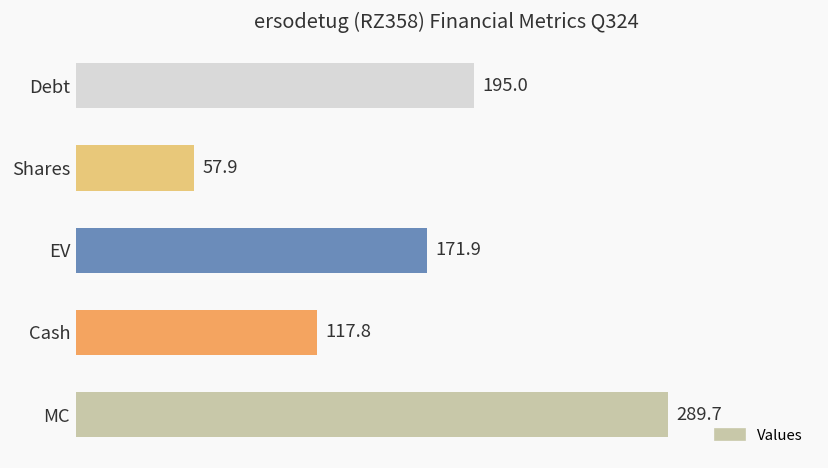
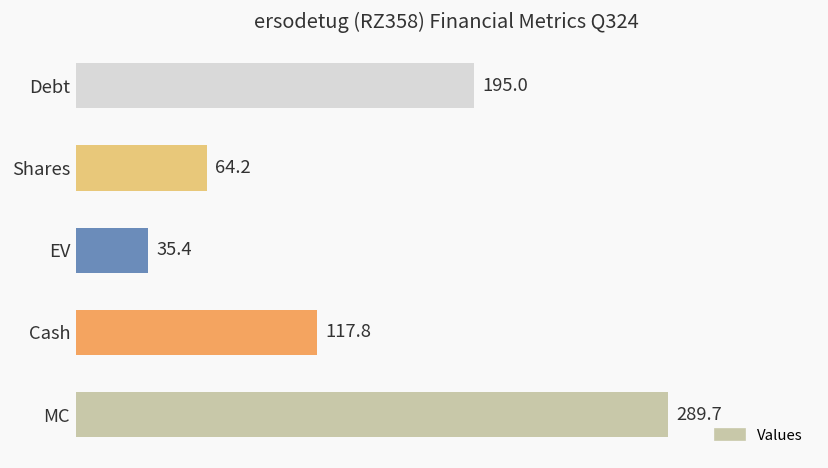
  {
    "Debt": 195.0,
-   "Shares": 57.9,
-   "EV": 171.9,
+   "Shares": 64.2,
+   "EV": 35.4,
    "Cash": 117.8,
    "MC": 289.7
  }
